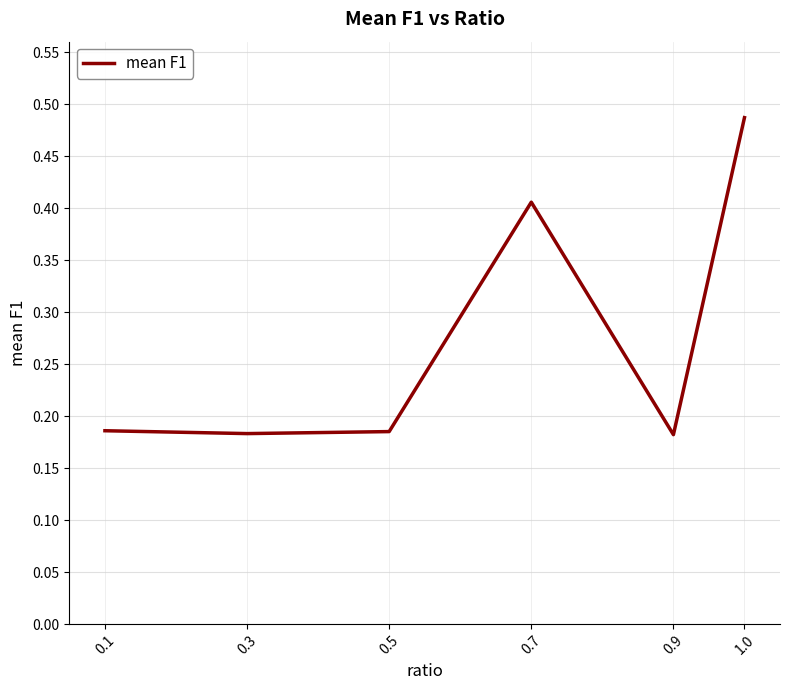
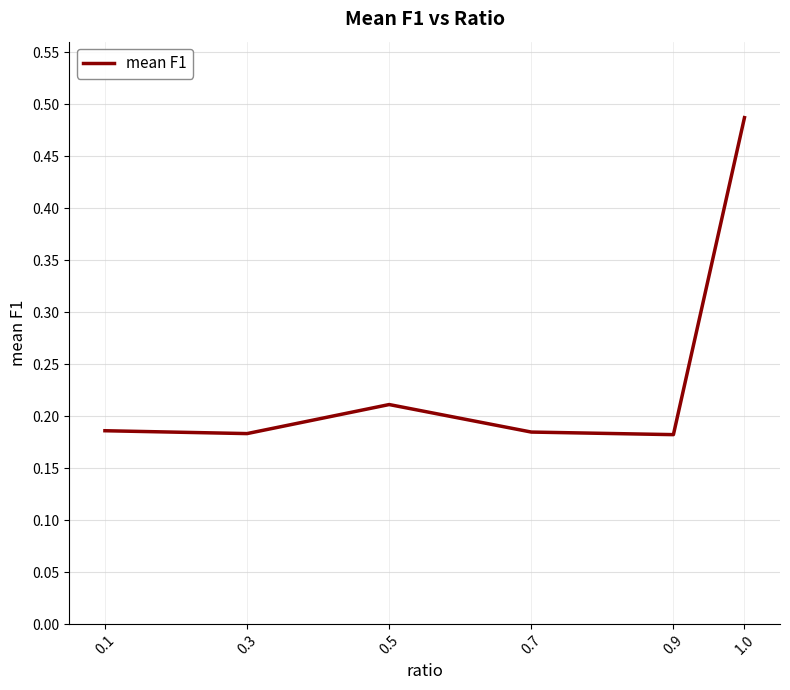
  {
    "0.1": 0.186,
    "0.3": 0.183,
-   "0.5": 0.185,
-   "0.7": 0.406,
+   "0.5": 0.211,
+   "0.7": 0.185,
    "0.9": 0.182,
    "1.0": 0.487
  }
